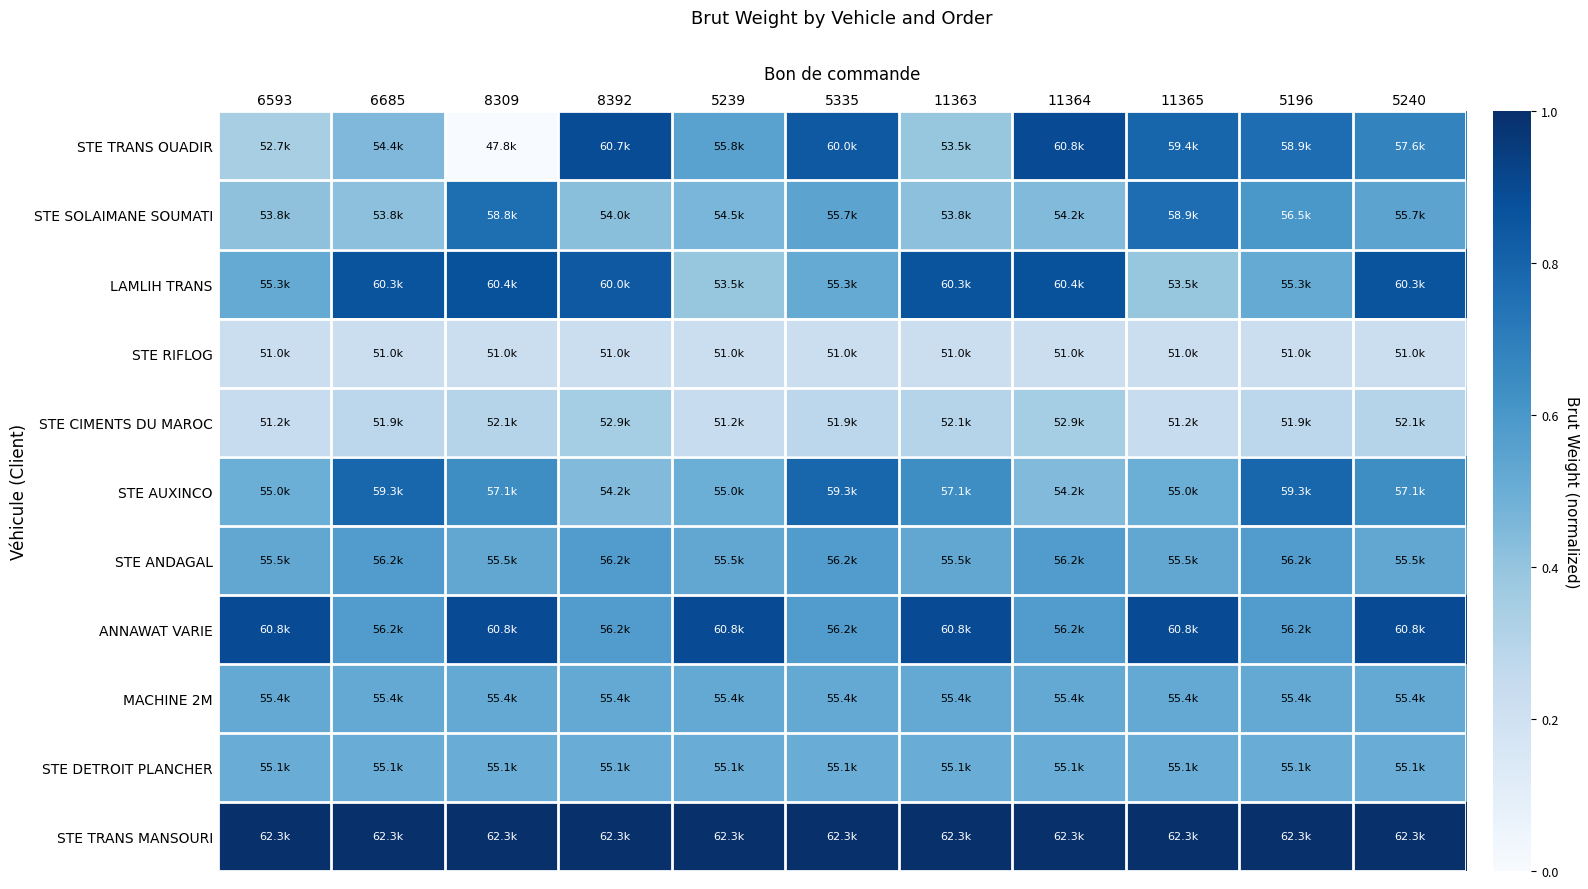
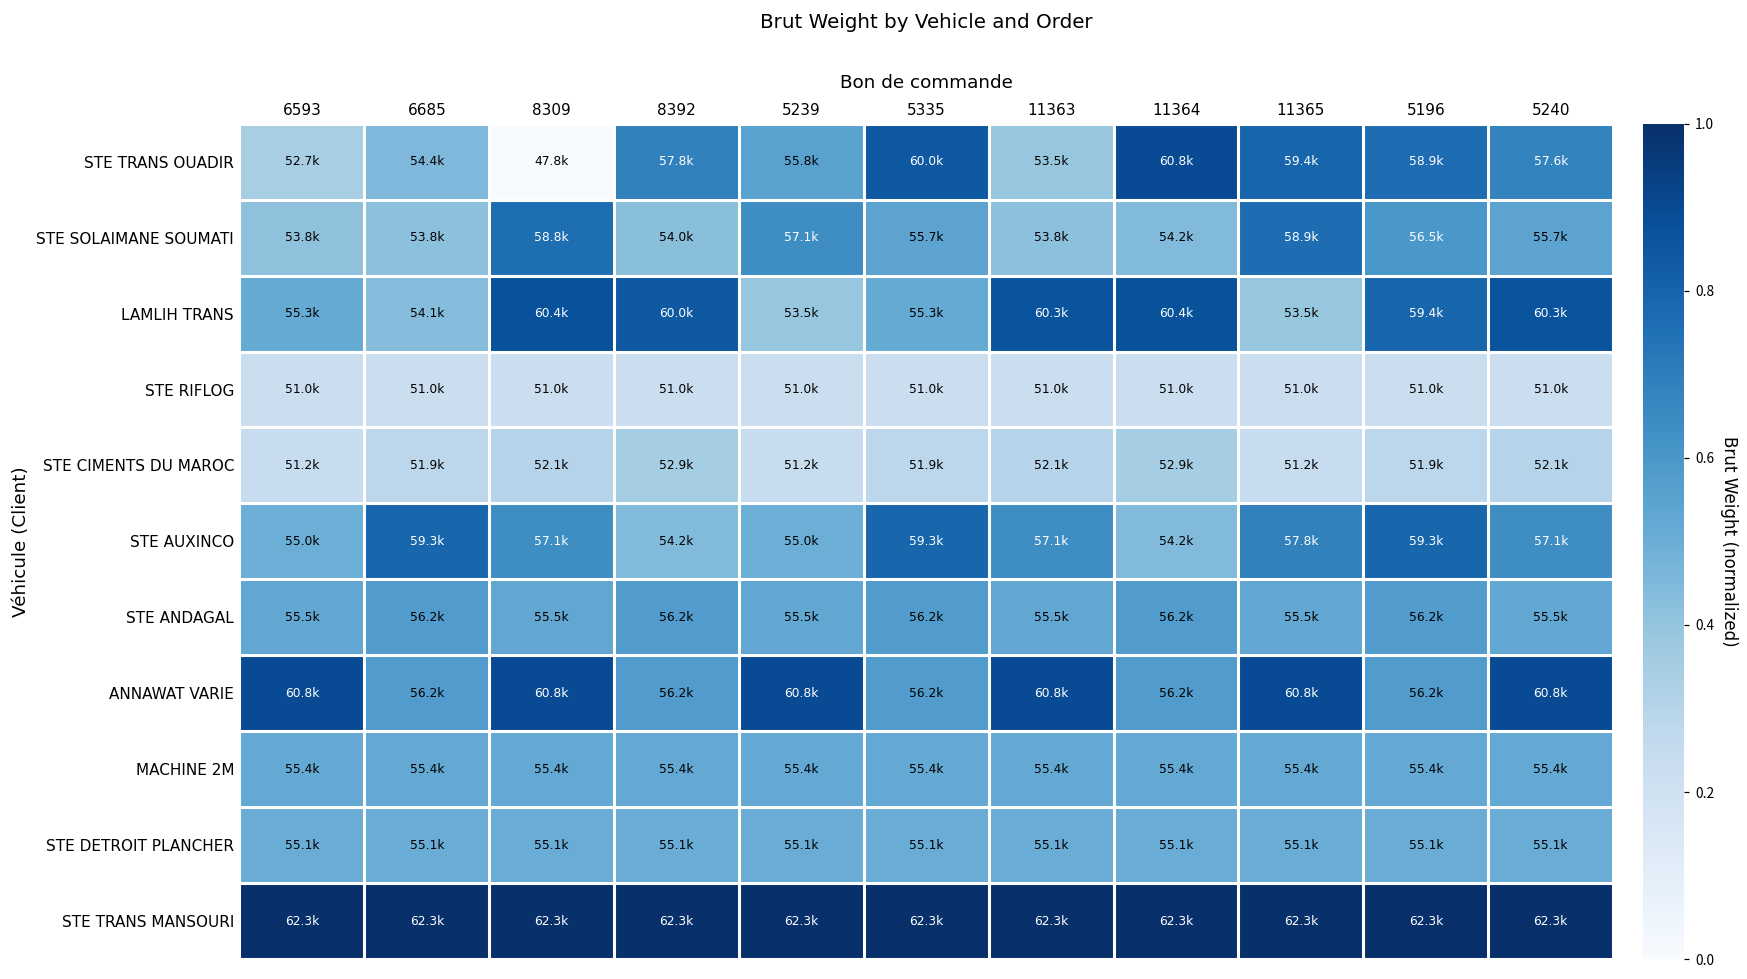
  {
    "STE TRANS OUADIR": {
      "6593": "52.7k",
      "6685": "54.4k",
      "8309": "47.8k",
-     "8392": "60.7k",
+     "8392": "57.8k",
      "5239": "55.8k",
      "5335": "60.0k",
      "11363": "53.5k",
      "11364": "60.8k",
      "11365": "59.4k",
      "5196": "58.9k",
      "5240": "57.6k"
    },
    "STE SOLAIMANE SOUMATI": {
      "6593": "53.8k",
      "6685": "53.8k",
      "8309": "58.8k",
      "8392": "54.0k",
-     "5239": "54.5k",
+     "5239": "57.1k",
      "5335": "55.7k",
      "11363": "53.8k",
      "11364": "54.2k",
      "11365": "58.9k",
      "5196": "56.5k",
      "5240": "55.7k"
    },
    "LAMLIH TRANS": {
      "6593": "55.3k",
-     "6685": "60.3k",
+     "6685": "54.1k",
      "8309": "60.4k",
      "8392": "60.0k",
      "5239": "53.5k",
      "5335": "55.3k",
      "11363": "60.3k",
      "11364": "60.4k",
      "11365": "53.5k",
-     "5196": "55.3k",
+     "5196": "59.4k",
      "5240": "60.3k"
    },
    "STE RIFLOG": {
      "6593": "51.0k",
      "6685": "51.0k",
      "8309": "51.0k",
      "8392": "51.0k",
      "5239": "51.0k",
      "5335": "51.0k",
      "11363": "51.0k",
      "11364": "51.0k",
      "11365": "51.0k",
      "5196": "51.0k",
      "5240": "51.0k"
    },
    "STE CIMENTS DU MAROC": {
      "6593": "51.2k",
      "6685": "51.9k",
      "8309": "52.1k",
      "8392": "52.9k",
      "5239": "51.2k",
      "5335": "51.9k",
      "11363": "52.1k",
      "11364": "52.9k",
      "11365": "51.2k",
      "5196": "51.9k",
      "5240": "52.1k"
    },
    "STE AUXINCO": {
      "6593": "55.0k",
      "6685": "59.3k",
      "8309": "57.1k",
      "8392": "54.2k",
      "5239": "55.0k",
      "5335": "59.3k",
      "11363": "57.1k",
      "11364": "54.2k",
-     "11365": "55.0k",
+     "11365": "57.8k",
      "5196": "59.3k",
      "5240": "57.1k"
    },
    "STE ANDAGAL": {
      "6593": "55.5k",
      "6685": "56.2k",
      "8309": "55.5k",
      "8392": "56.2k",
      "5239": "55.5k",
      "5335": "56.2k",
      "11363": "55.5k",
      "11364": "56.2k",
      "11365": "55.5k",
      "5196": "56.2k",
      "5240": "55.5k"
    },
    "ANNAWAT VARIE": {
      "6593": "60.8k",
      "6685": "56.2k",
      "8309": "60.8k",
      "8392": "56.2k",
      "5239": "60.8k",
      "5335": "56.2k",
      "11363": "60.8k",
      "11364": "56.2k",
      "11365": "60.8k",
      "5196": "56.2k",
      "5240": "60.8k"
    },
    "MACHINE 2M": {
      "6593": "55.4k",
      "6685": "55.4k",
      "8309": "55.4k",
      "8392": "55.4k",
      "5239": "55.4k",
      "5335": "55.4k",
      "11363": "55.4k",
      "11364": "55.4k",
      "11365": "55.4k",
      "5196": "55.4k",
      "5240": "55.4k"
    },
    "STE DETROIT PLANCHER": {
      "6593": "55.1k",
      "6685": "55.1k",
      "8309": "55.1k",
      "8392": "55.1k",
      "5239": "55.1k",
      "5335": "55.1k",
      "11363": "55.1k",
      "11364": "55.1k",
      "11365": "55.1k",
      "5196": "55.1k",
      "5240": "55.1k"
    },
    "STE TRANS MANSOURI": {
      "6593": "62.3k",
      "6685": "62.3k",
      "8309": "62.3k",
      "8392": "62.3k",
      "5239": "62.3k",
      "5335": "62.3k",
      "11363": "62.3k",
      "11364": "62.3k",
      "11365": "62.3k",
      "5196": "62.3k",
      "5240": "62.3k"
    }
  }
